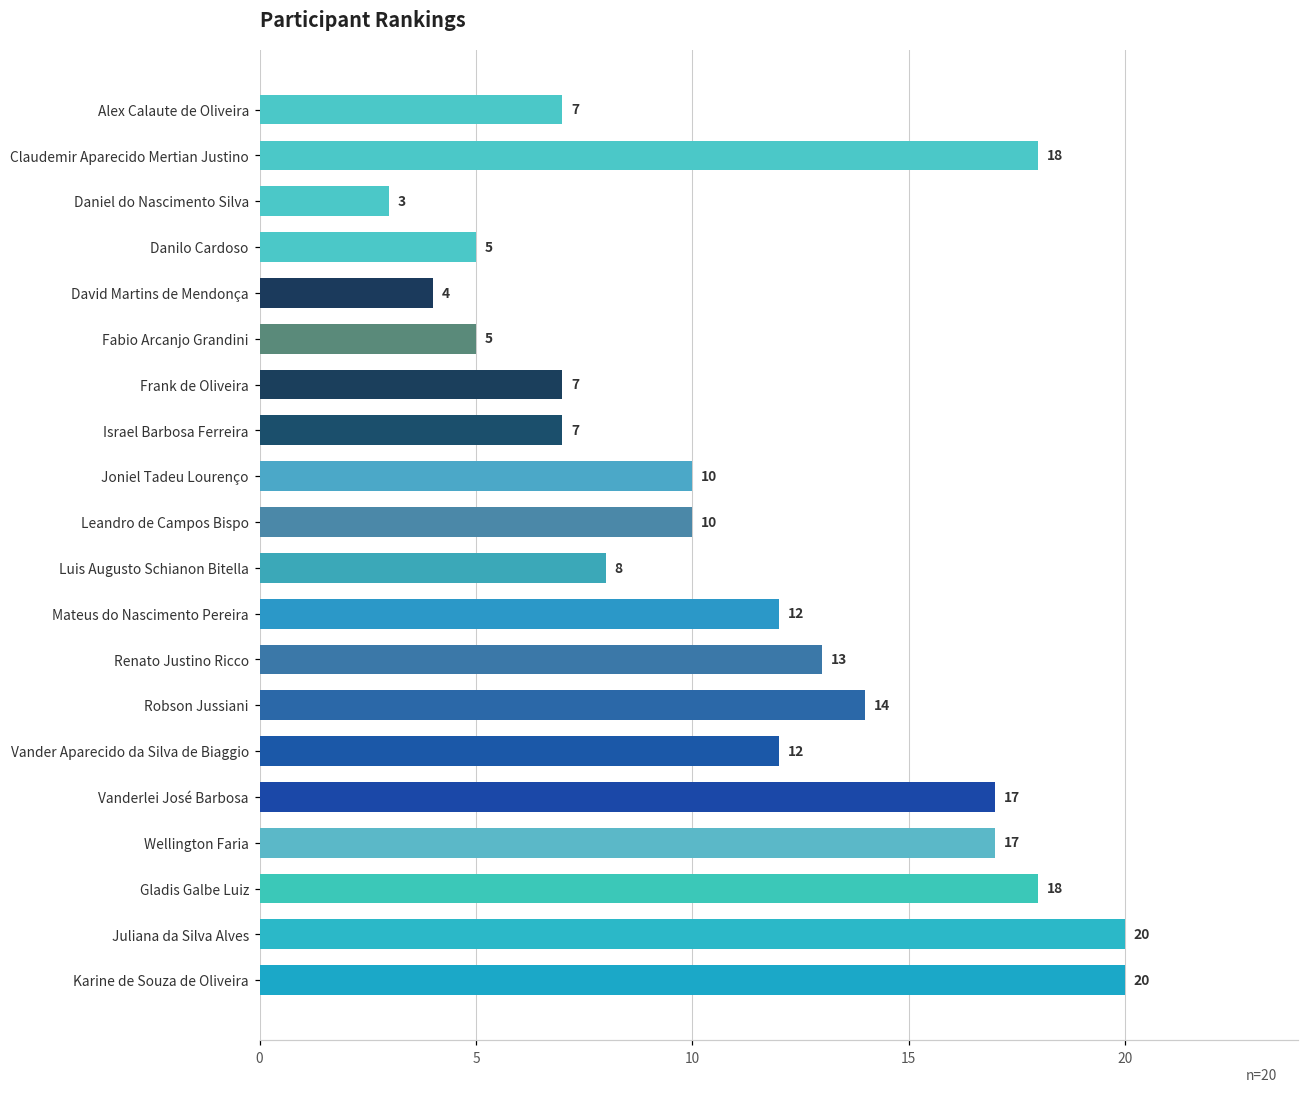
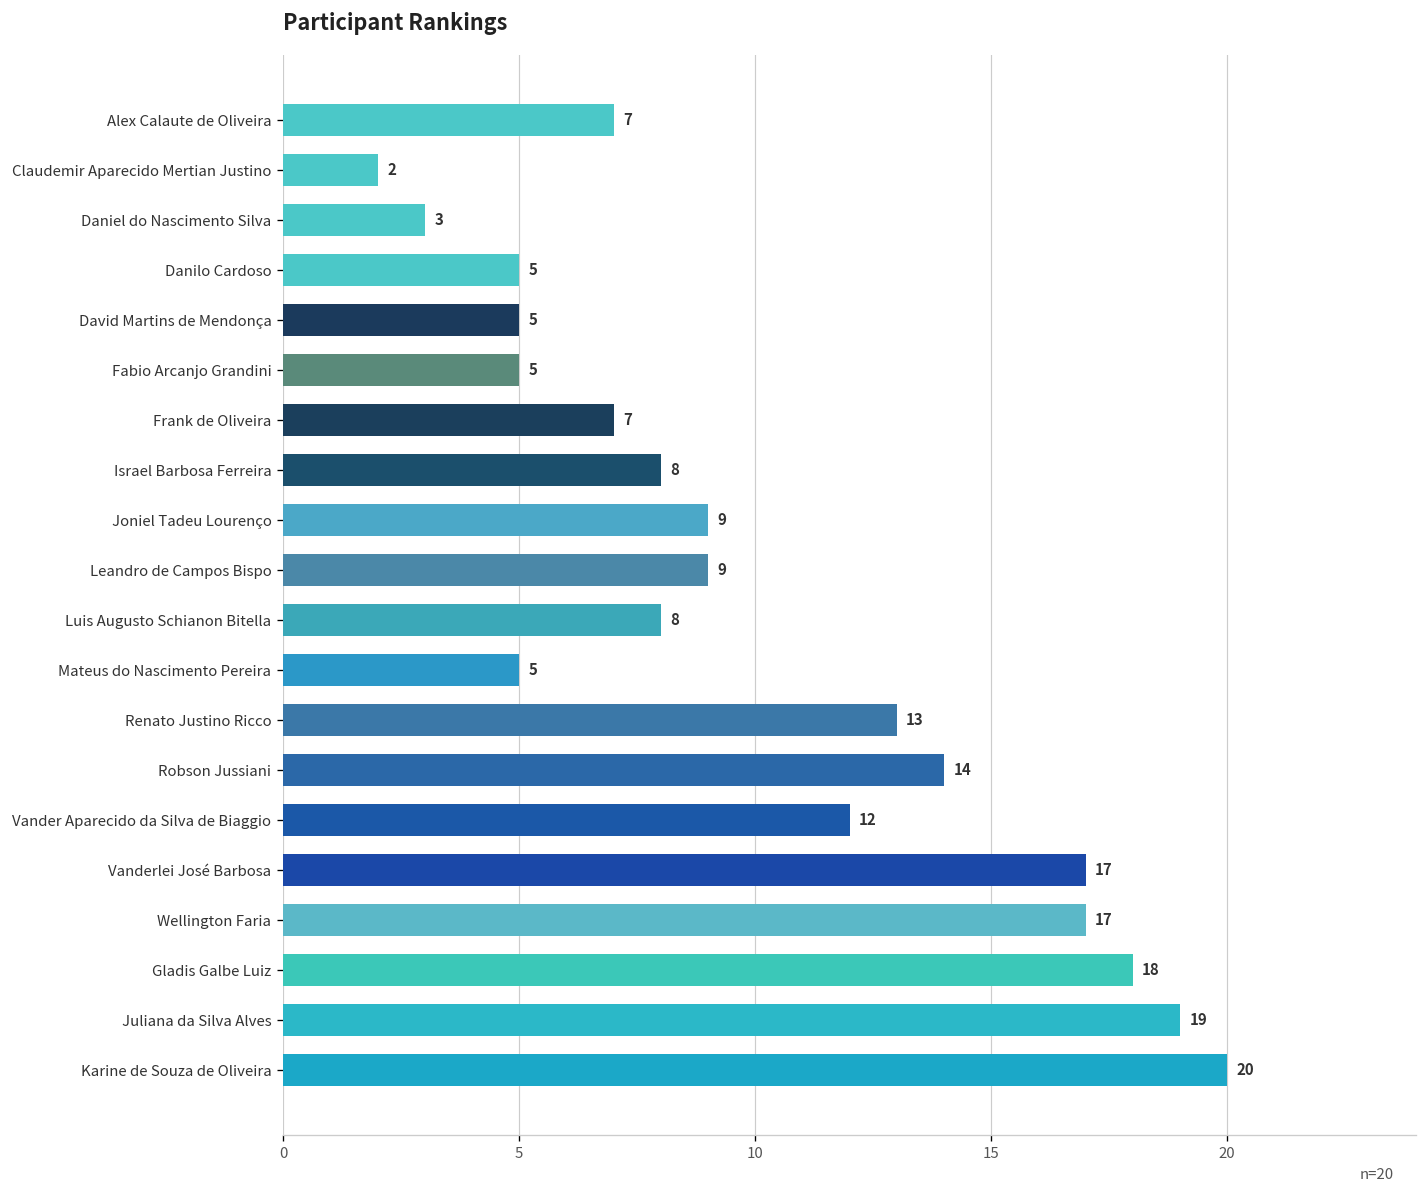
  {
    "Alex Calaute de Oliveira": 7,
-   "Claudemir Aparecido Mertian Justino": 18,
+   "Claudemir Aparecido Mertian Justino": 2,
    "Daniel do Nascimento Silva": 3,
    "Danilo Cardoso": 5,
-   "David Martins de Mendonça": 4,
+   "David Martins de Mendonça": 5,
    "Fabio Arcanjo Grandini": 5,
    "Frank de Oliveira": 7,
-   "Israel Barbosa Ferreira": 7,
-   "Joniel Tadeu Lourenço": 10,
-   "Leandro de Campos Bispo": 10,
+   "Israel Barbosa Ferreira": 8,
+   "Joniel Tadeu Lourenço": 9,
+   "Leandro de Campos Bispo": 9,
    "Luis Augusto Schianon Bitella": 8,
-   "Mateus do Nascimento Pereira": 12,
+   "Mateus do Nascimento Pereira": 5,
    "Renato Justino Ricco": 13,
    "Robson Jussiani": 14,
    "Vander Aparecido da Silva de Biaggio": 12,
    "Vanderlei José Barbosa": 17,
    "Wellington Faria": 17,
    "Gladis Galbe Luiz": 18,
-   "Juliana da Silva Alves": 20,
+   "Juliana da Silva Alves": 19,
    "Karine de Souza de Oliveira": 20
  }
